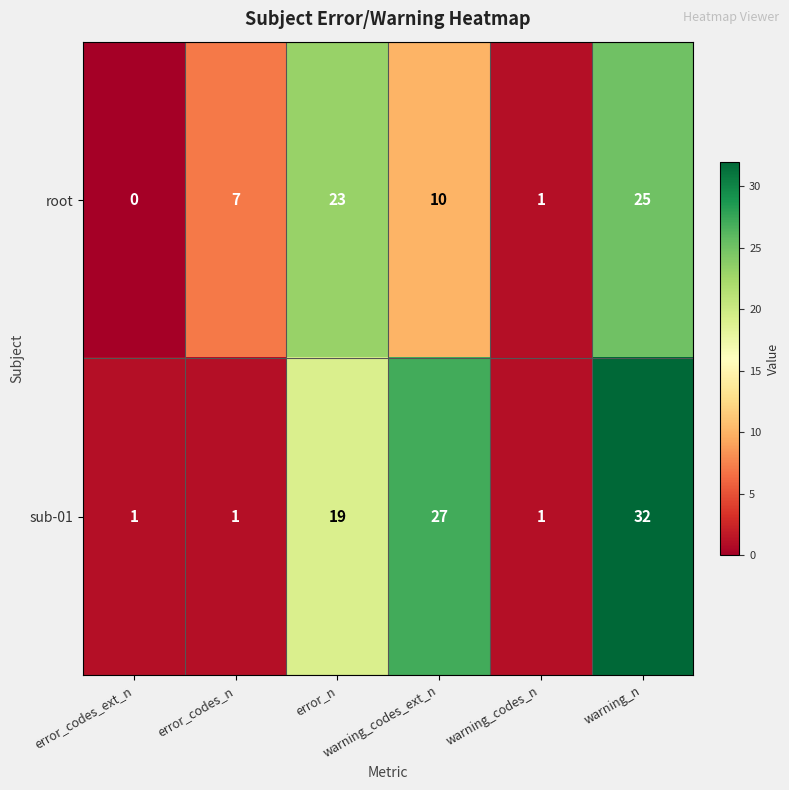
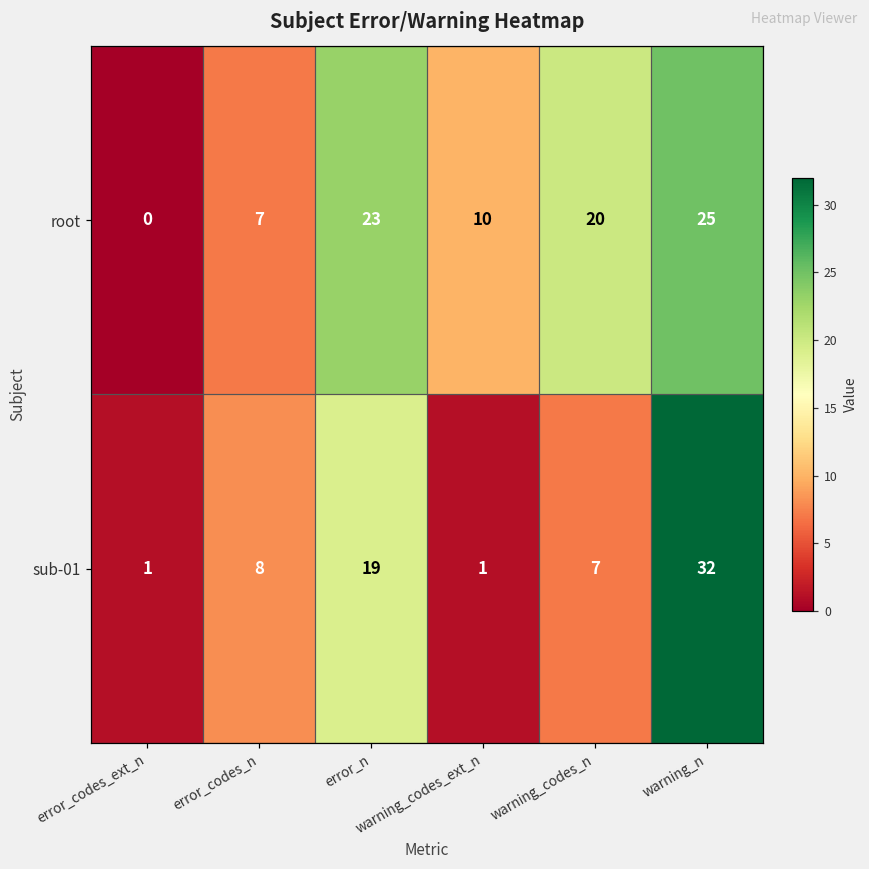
  {
    "root": {
      "error_codes_ext_n": 0,
      "error_codes_n": 7,
      "error_n": 23,
      "warning_codes_ext_n": 10,
-     "warning_codes_n": 1,
+     "warning_codes_n": 20,
      "warning_n": 25
    },
    "sub-01": {
      "error_codes_ext_n": 1,
-     "error_codes_n": 1,
+     "error_codes_n": 8,
      "error_n": 19,
-     "warning_codes_ext_n": 27,
-     "warning_codes_n": 1,
+     "warning_codes_ext_n": 1,
+     "warning_codes_n": 7,
      "warning_n": 32
    }
  }
